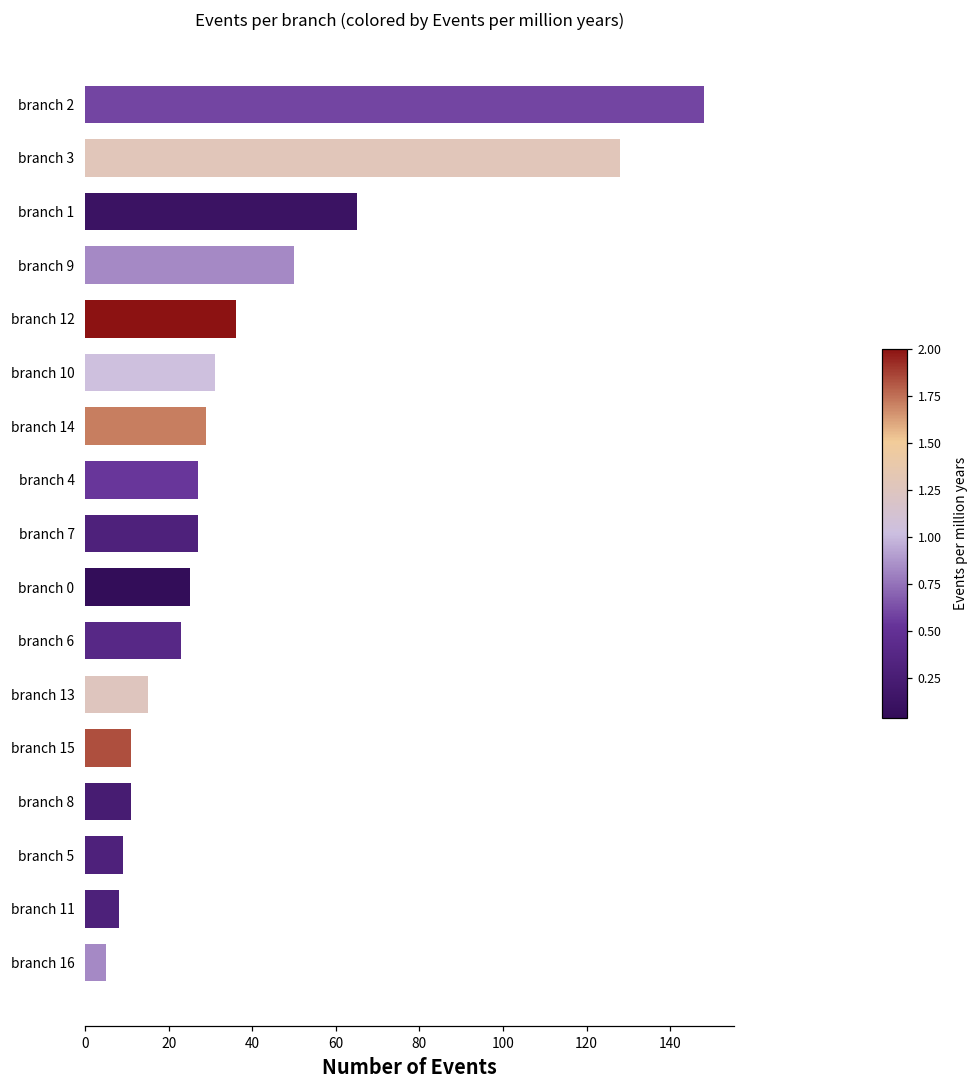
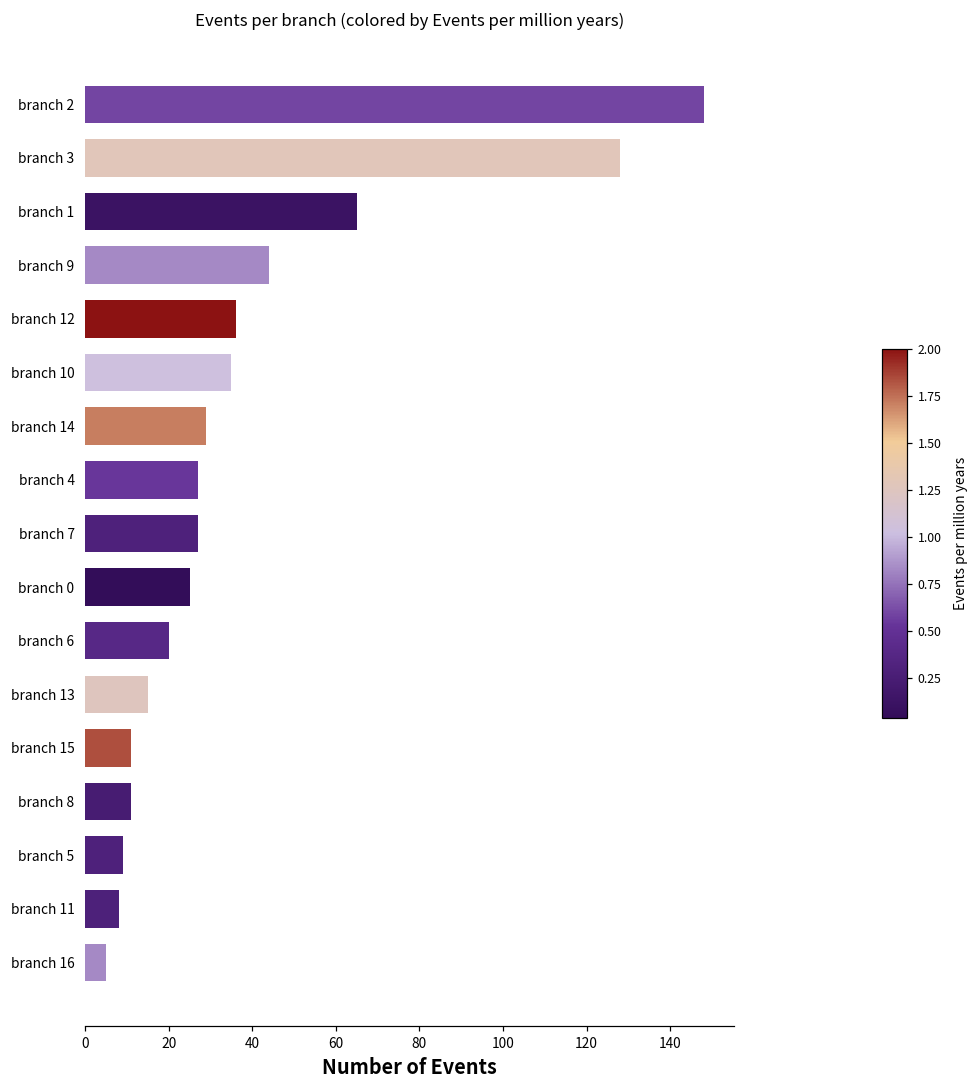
  {
    "branch 2": 148,
    "branch 3": 128,
    "branch 1": 65,
-   "branch 9": 50,
+   "branch 9": 44,
    "branch 12": 36,
-   "branch 10": 31,
+   "branch 10": 35,
    "branch 14": 29,
    "branch 4": 27,
    "branch 7": 27,
    "branch 0": 25,
-   "branch 6": 23,
+   "branch 6": 20,
    "branch 13": 15,
    "branch 15": 11,
    "branch 8": 11,
    "branch 5": 9,
    "branch 11": 8,
    "branch 16": 5
  }
